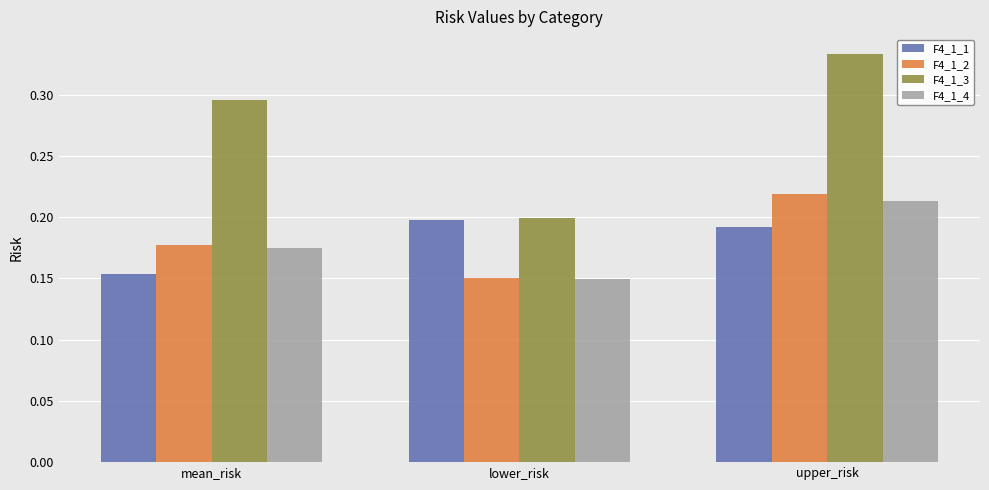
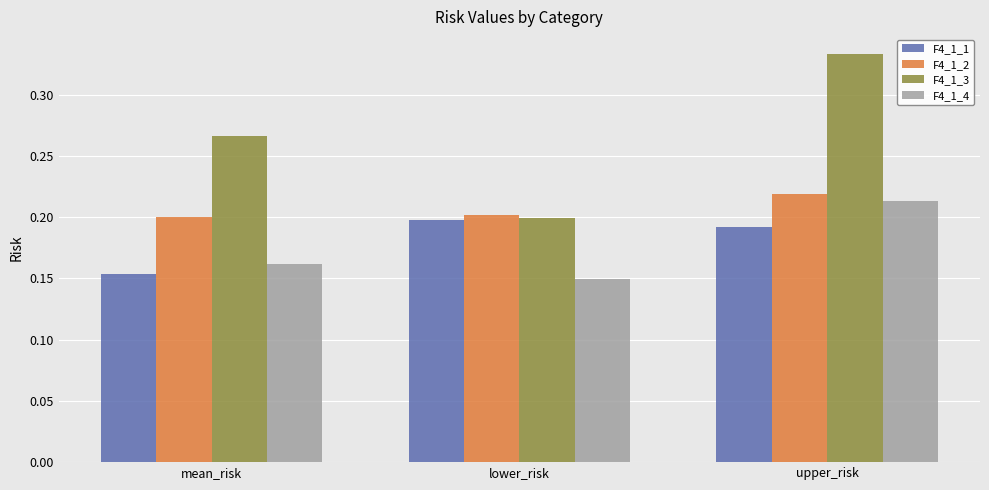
  {
    "F4_1_1": {
      "mean_risk": 0.154,
      "lower_risk": 0.198,
      "upper_risk": 0.192
    },
    "F4_1_2": {
-     "mean_risk": 0.178,
-     "lower_risk": 0.150,
+     "mean_risk": 0.200,
+     "lower_risk": 0.202,
      "upper_risk": 0.219
    },
    "F4_1_3": {
-     "mean_risk": 0.296,
+     "mean_risk": 0.266,
      "lower_risk": 0.200,
      "upper_risk": 0.333
    },
    "F4_1_4": {
-     "mean_risk": 0.175,
+     "mean_risk": 0.161,
      "lower_risk": 0.150,
      "upper_risk": 0.213
    }
  }
